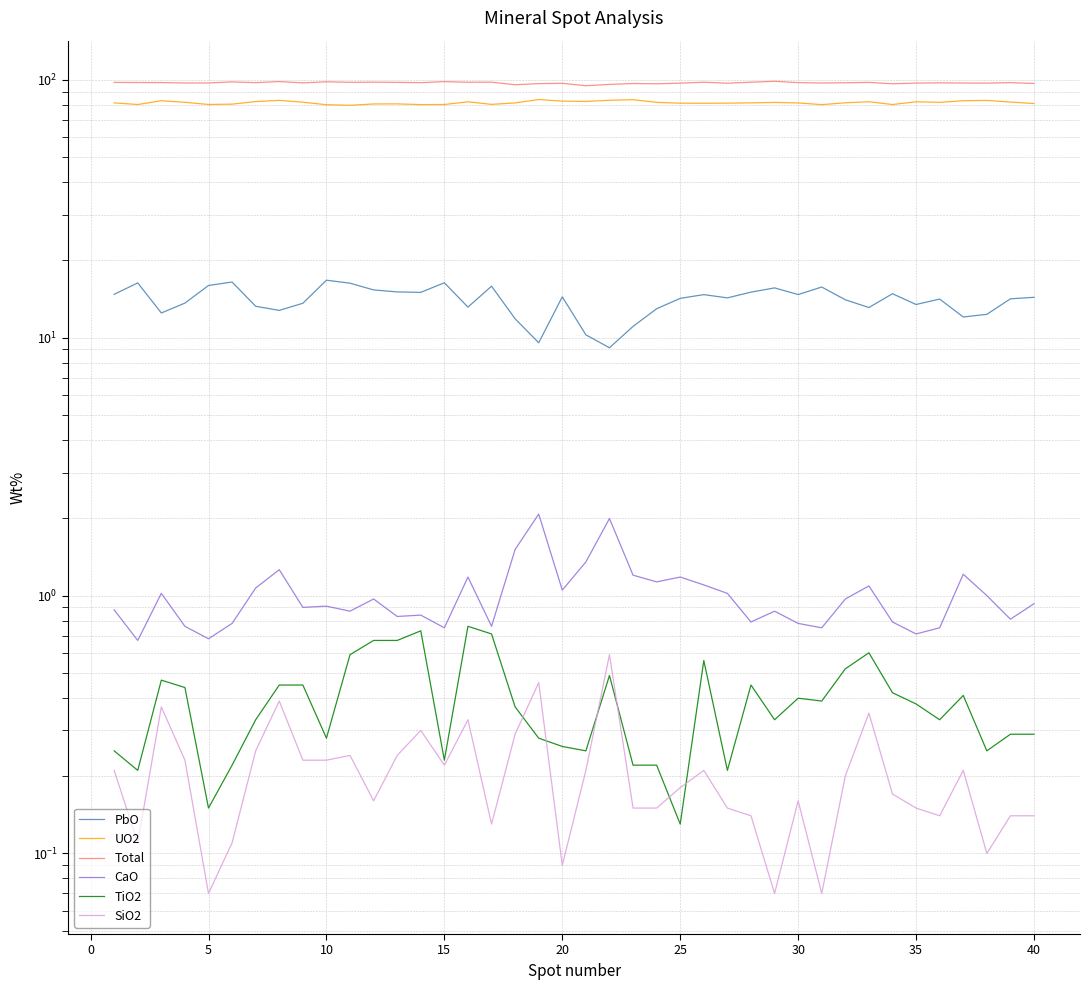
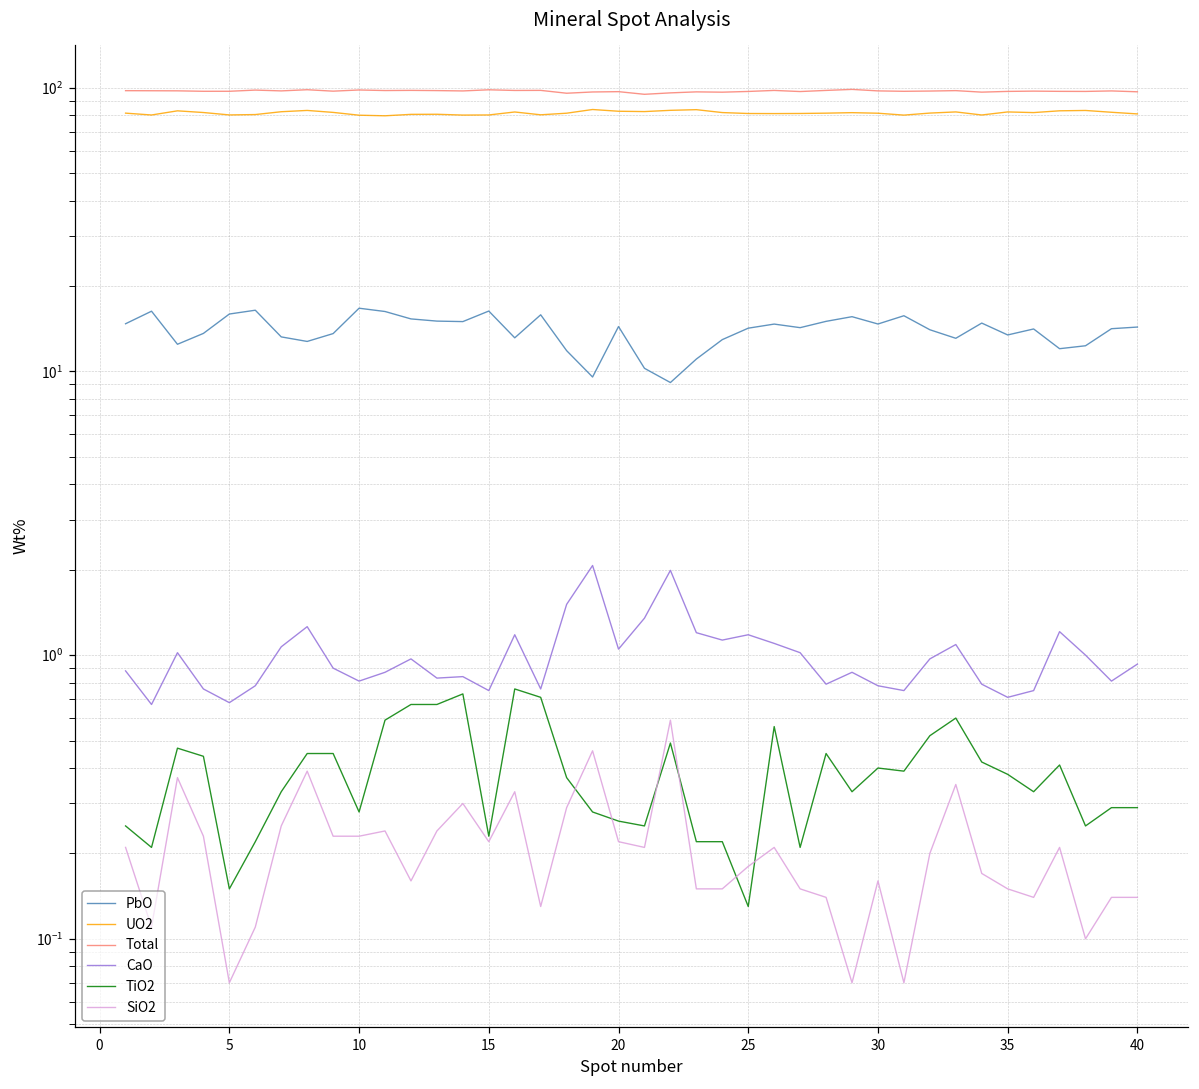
  {
    "PbO": {
      "5": 16,
      "10": 17,
      "15": 16,
      "20": 14,
      "25": 14,
      "30": 15,
      "35": 13,
      "40": 14
    },
    "UO2": {
      "5": 80,
      "10": 80,
      "15": 80,
      "20": 83,
      "25": 81,
      "30": 81,
      "35": 82,
      "40": 81
    },
    "Total": {
      "5": 97,
      "10": 98,
      "15": 98,
      "20": 97,
      "25": 97,
      "30": 98,
      "35": 97,
      "40": 97
    },
    "CaO": {
      "5": 0.68,
-     "10": 0.91,
+     "10": 0.81,
      "15": 0.75,
      "20": 1.05,
      "25": 1.2,
      "30": 0.78,
      "35": 0.71,
      "40": 0.93
    },
    "TiO2": {
      "5": 0.15,
      "10": 0.28,
      "15": 0.23,
      "20": 0.26,
      "25": 0.13,
      "30": 0.40,
      "35": 0.38,
      "40": 0.29
    },
    "SiO2": {
      "5": 0.07,
      "10": 0.23,
      "15": 0.22,
-     "20": 0.09,
+     "20": 0.22,
      "25": 0.18,
      "30": 0.16,
      "35": 0.15,
      "40": 0.14
    }
  }
